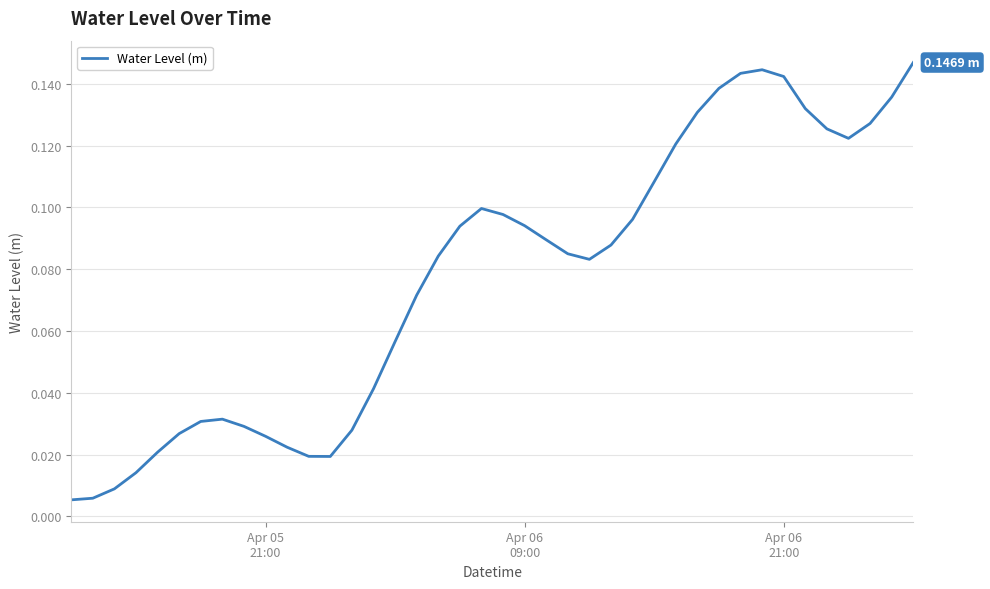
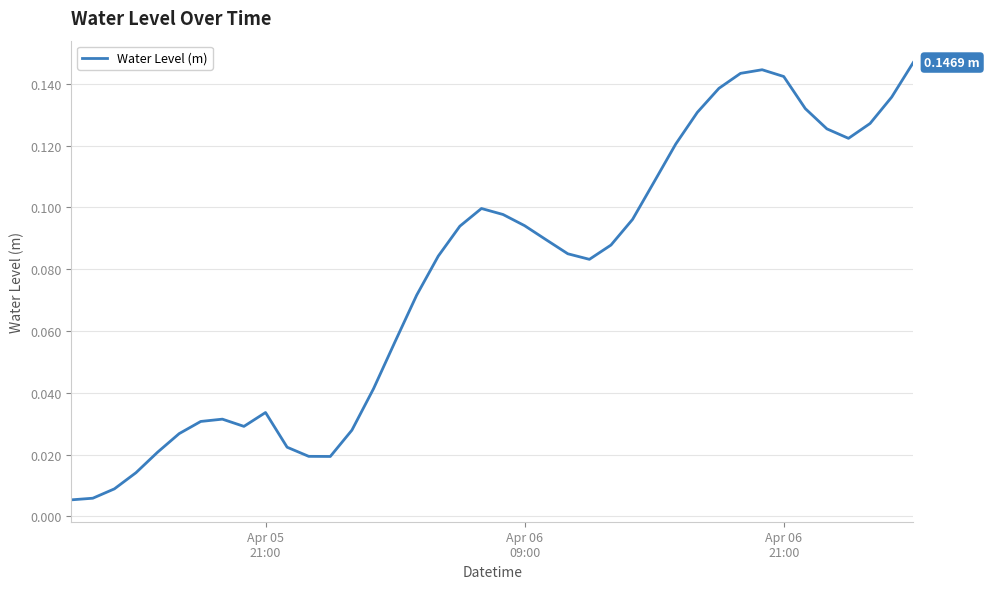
  {
-   "Apr 05 21:00": 0.026,
+   "Apr 05 21:00": 0.034,
    "Apr 06 09:00": 0.094,
    "Apr 06 21:00": 0.142
  }
